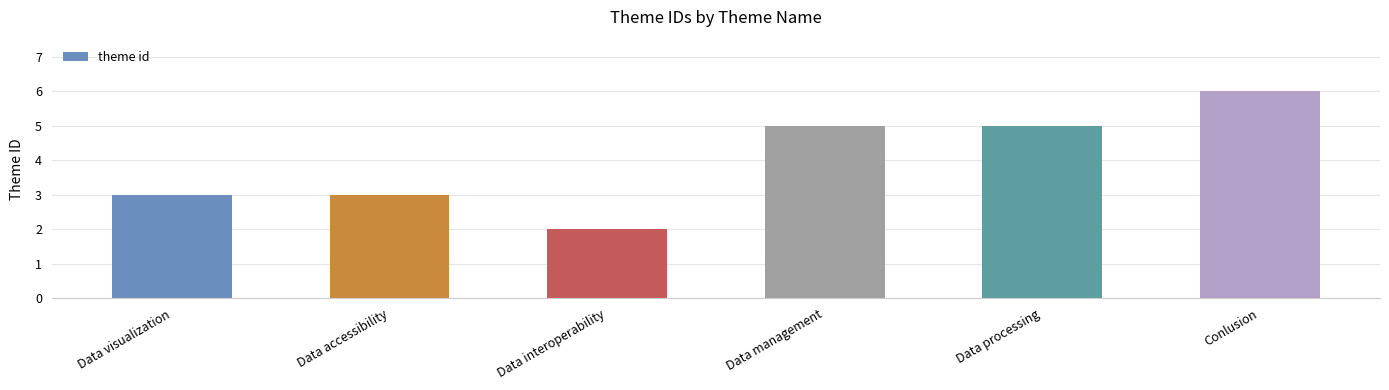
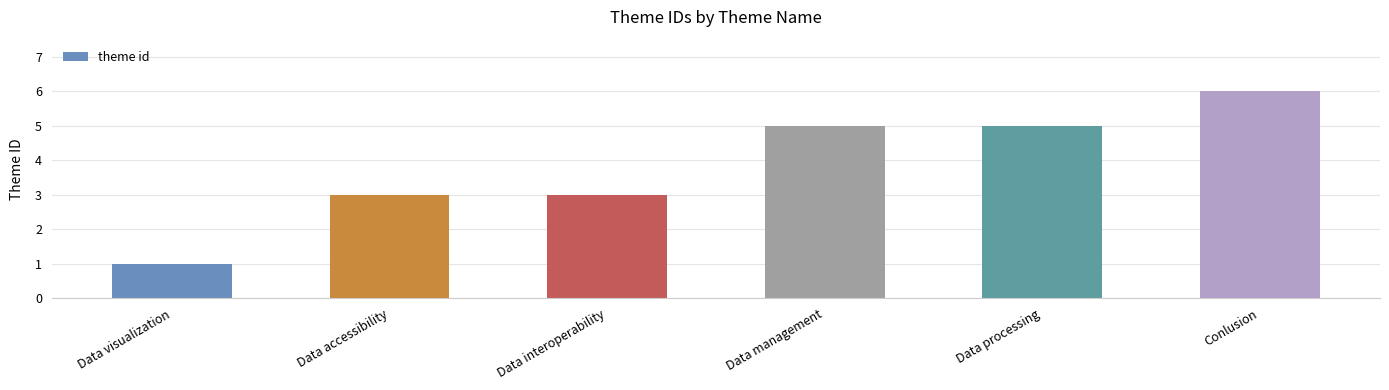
  {
-   "Data visualization": 3,
+   "Data visualization": 1,
    "Data accessibility": 3,
-   "Data interoperability": 2,
+   "Data interoperability": 3,
    "Data management": 5,
    "Data processing": 5,
    "Conlusion": 6
  }
